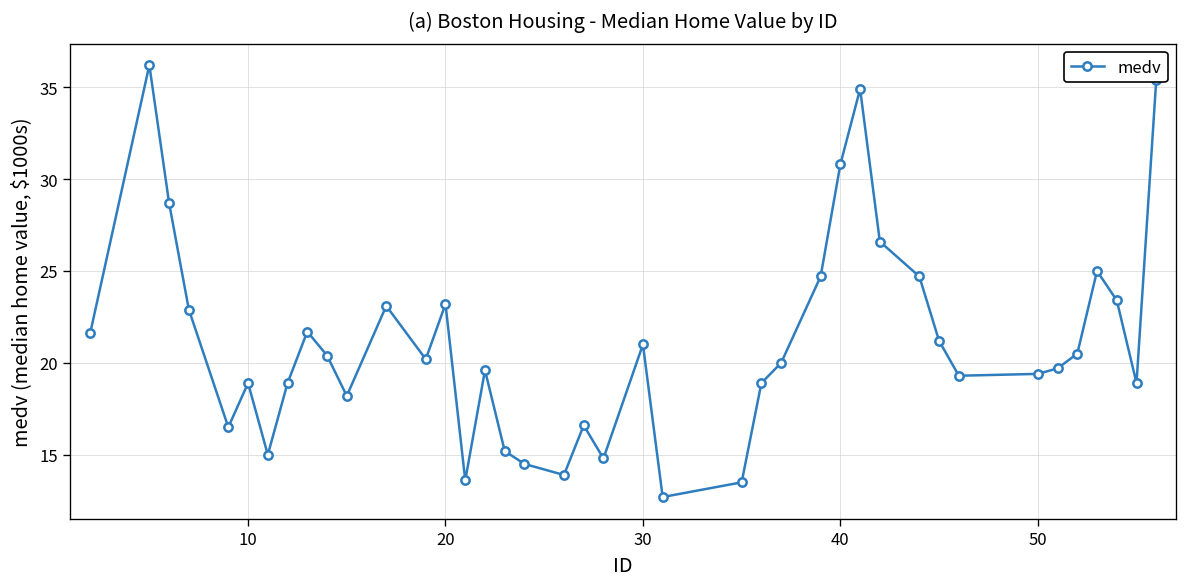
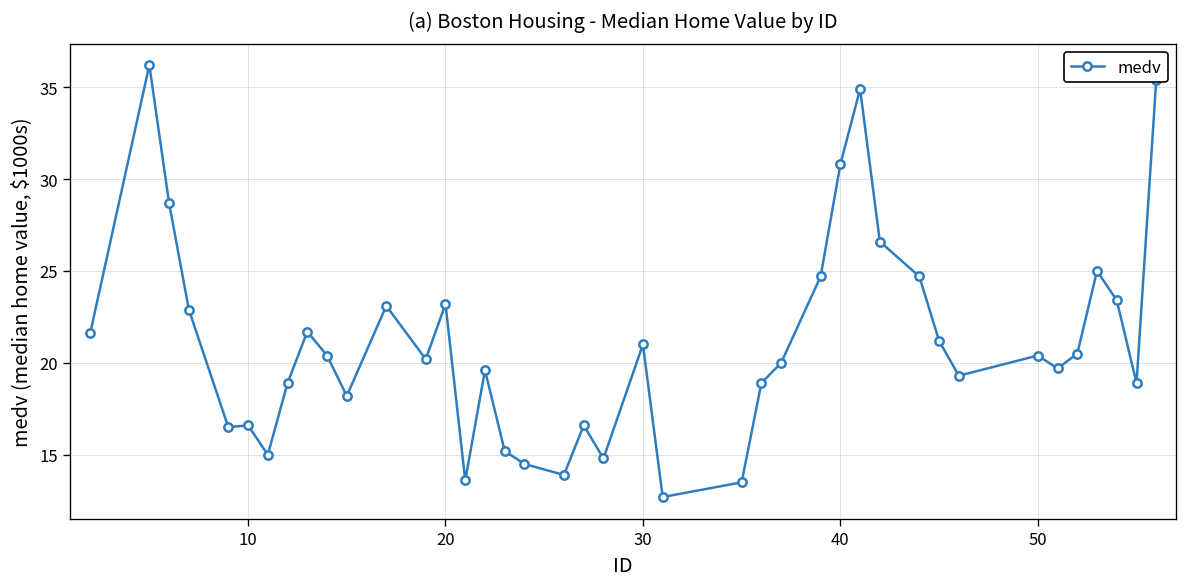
  {
-   "10": 18.9,
+   "10": 16.6,
    "20": 23.2,
    "30": 21.0,
    "40": 30.8,
-   "50": 19.4
+   "50": 20.4
  }
